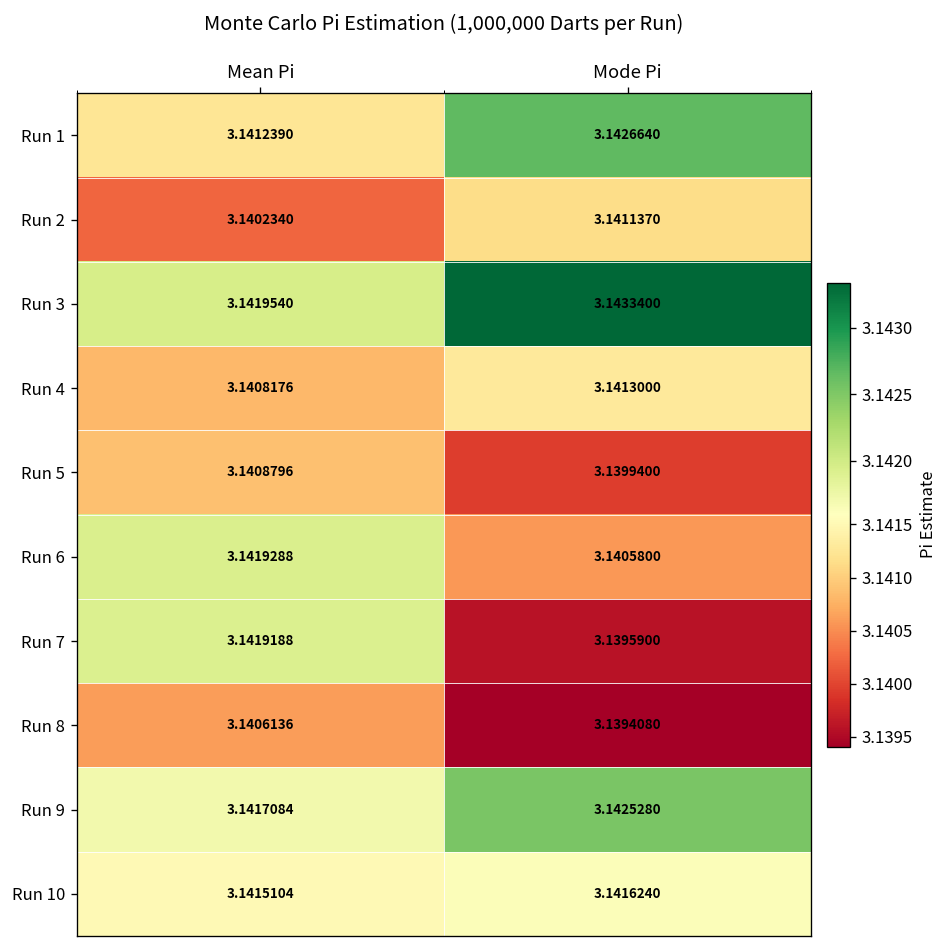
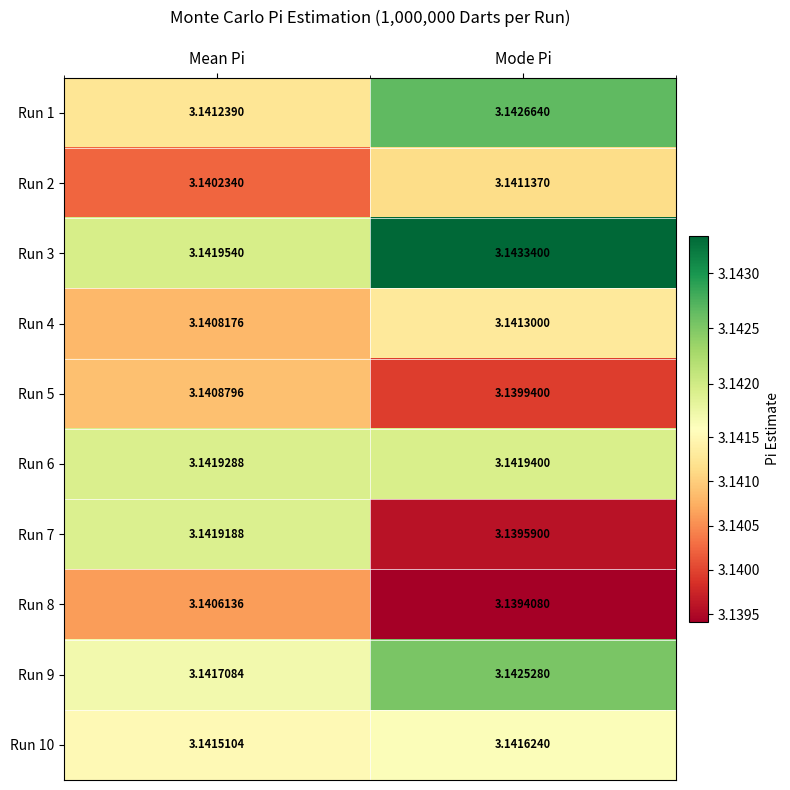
  {
    "Run 1": {
      "Mean Pi": 3.1412390,
      "Mode Pi": 3.1426640
    },
    "Run 2": {
      "Mean Pi": 3.1402340,
      "Mode Pi": 3.1411370
    },
    "Run 3": {
      "Mean Pi": 3.1419540,
      "Mode Pi": 3.1433400
    },
    "Run 4": {
      "Mean Pi": 3.1408176,
      "Mode Pi": 3.1413000
    },
    "Run 5": {
      "Mean Pi": 3.1408796,
      "Mode Pi": 3.1399400
    },
    "Run 6": {
      "Mean Pi": 3.1419288,
-     "Mode Pi": 3.1405800
+     "Mode Pi": 3.1419400
    },
    "Run 7": {
      "Mean Pi": 3.1419188,
      "Mode Pi": 3.1395900
    },
    "Run 8": {
      "Mean Pi": 3.1406136,
      "Mode Pi": 3.1394080
    },
    "Run 9": {
      "Mean Pi": 3.1417084,
      "Mode Pi": 3.1425280
    },
    "Run 10": {
      "Mean Pi": 3.1415104,
      "Mode Pi": 3.1416240
    }
  }
